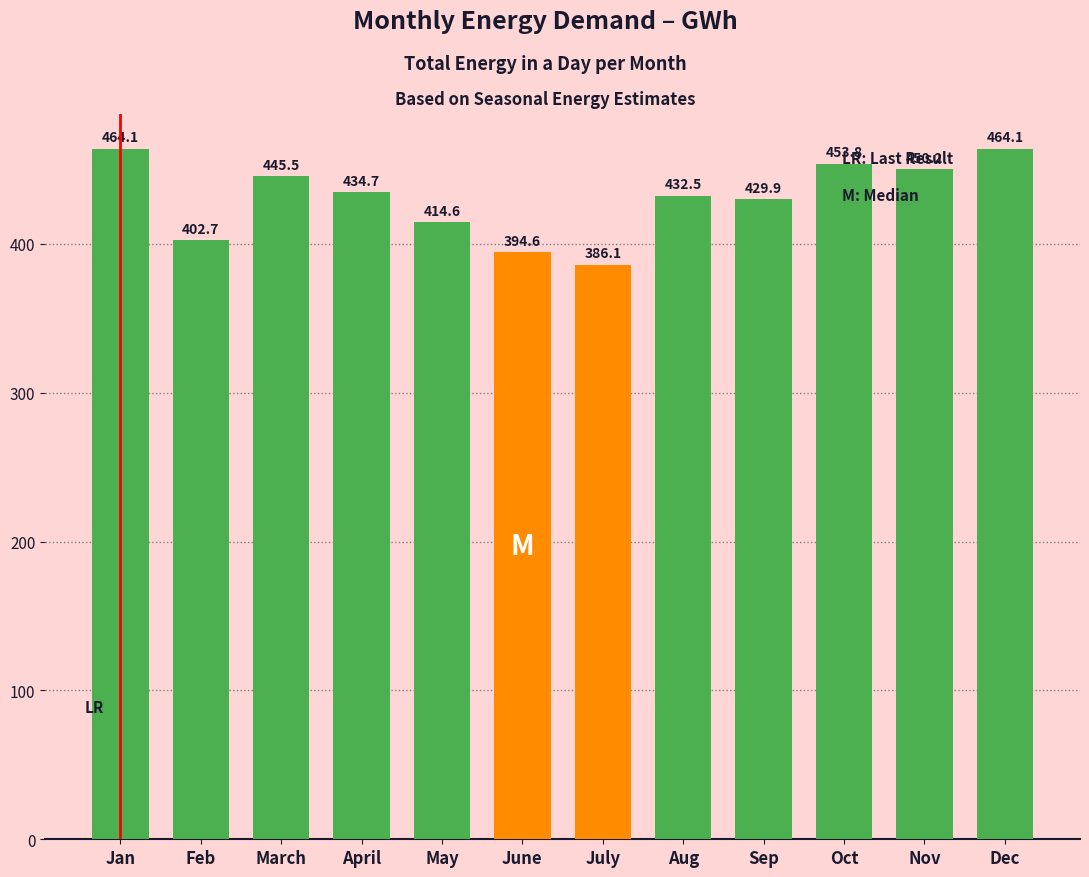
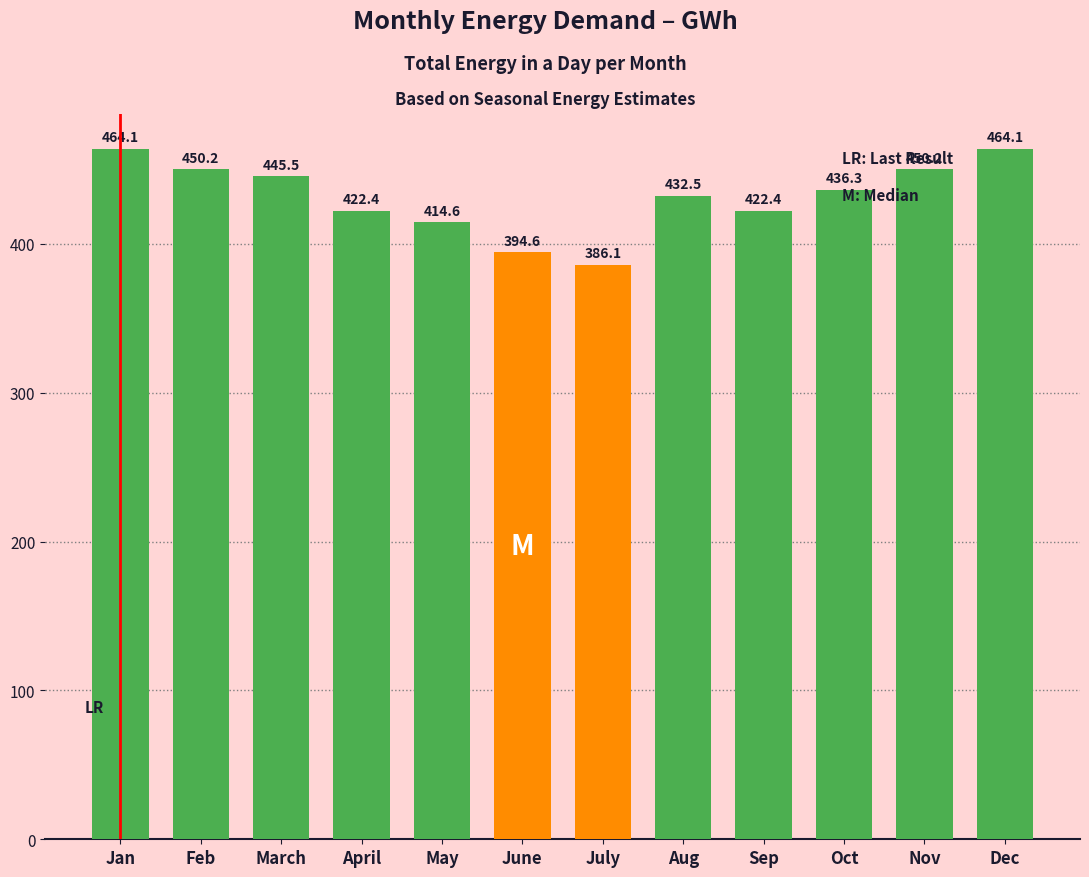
  {
    "Jan": 464.1,
-   "Feb": 402.7,
+   "Feb": 450.2,
    "March": 445.5,
-   "April": 434.7,
+   "April": 422.4,
    "May": 414.6,
    "June": 394.6,
    "July": 386.1,
    "Aug": 432.5,
-   "Sep": 429.9,
-   "Oct": 453.8,
+   "Sep": 422.4,
+   "Oct": 436.3,
    "Dec": 464.1
  }
